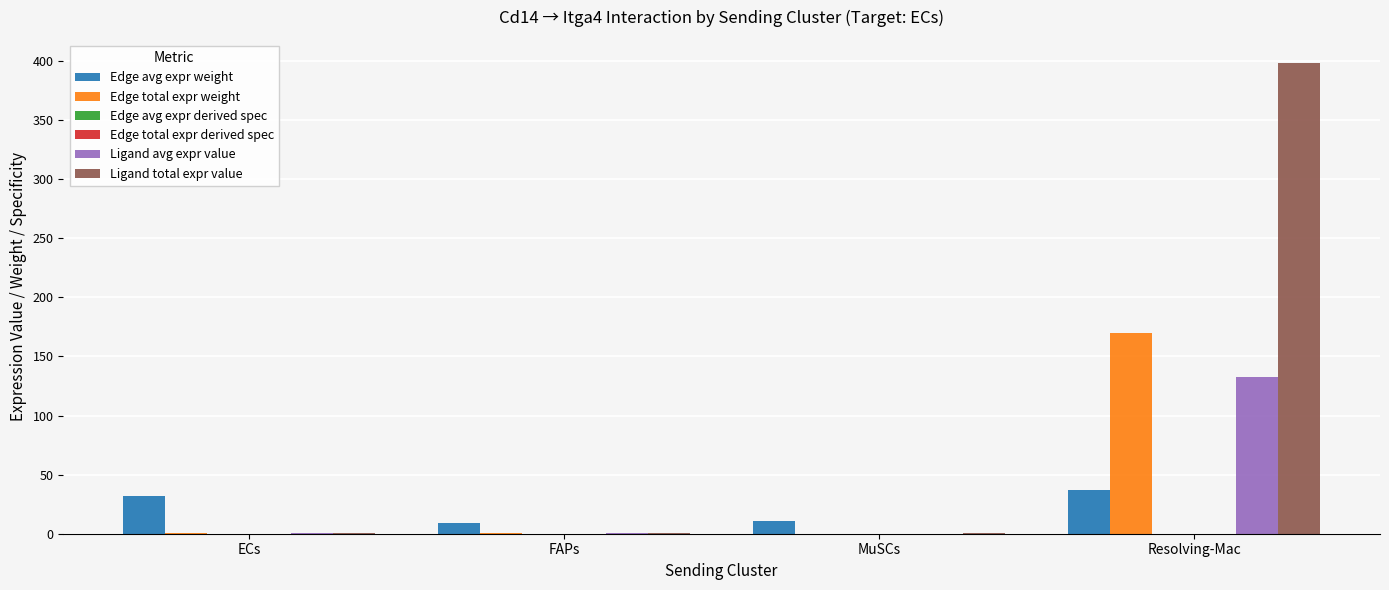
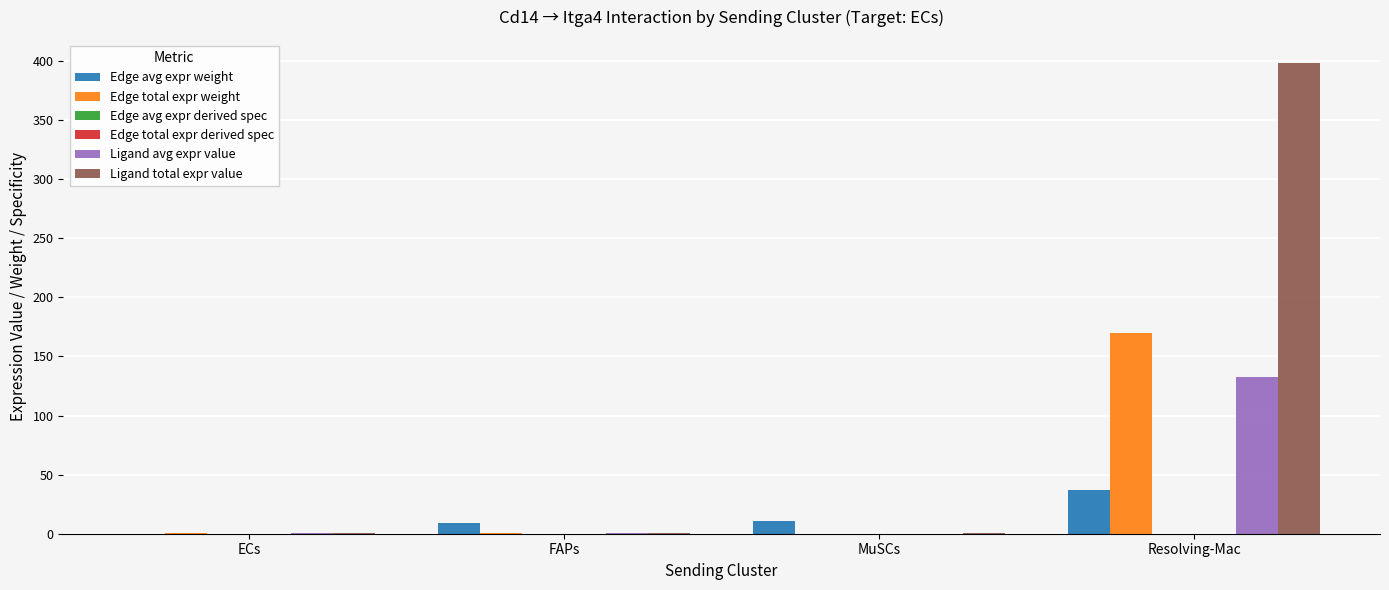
  {
    "Edge avg expr weight": {
-     "ECs": 32,
+     "ECs": 0,
      "FAPs": 9,
      "MuSCs": 11,
      "Resolving-Mac": 37
    },
    "Edge total expr weight": {
      "Resolving-Mac": 169
    },
    "Ligand avg expr value": {
      "Resolving-Mac": 133
    },
    "Ligand total expr value": {
      "Resolving-Mac": 398
    }
  }
